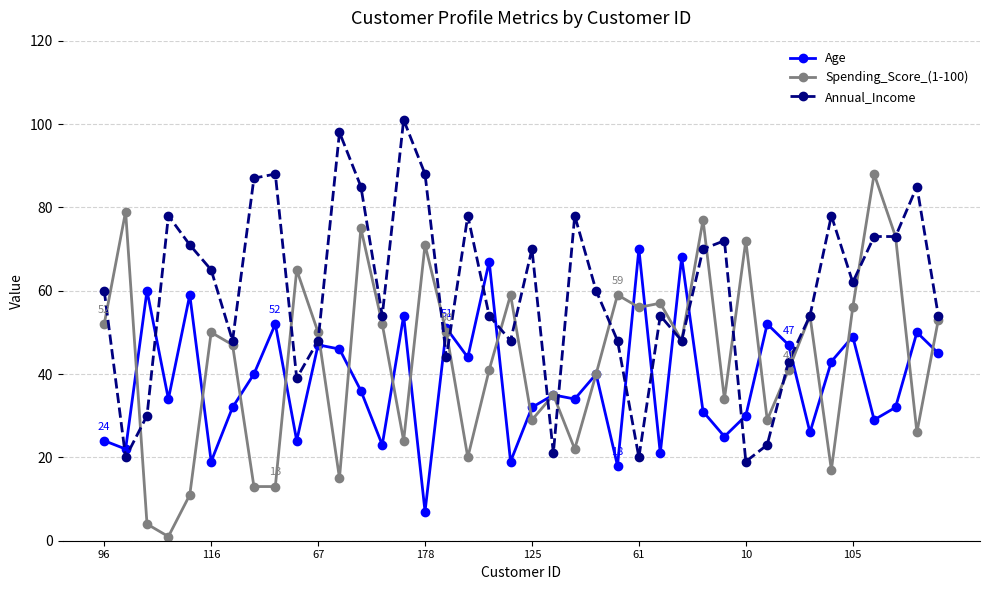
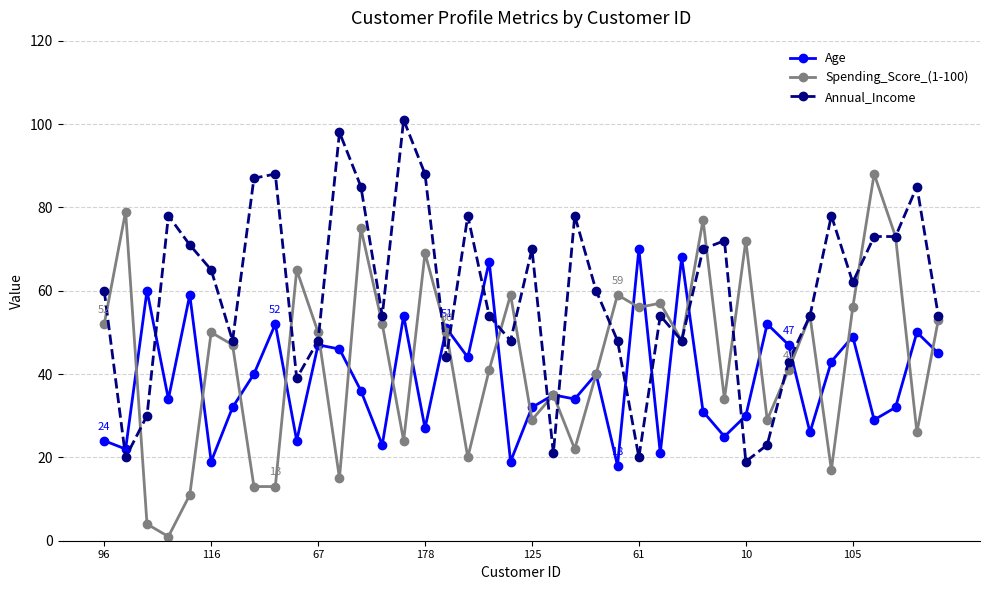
  {
    "Age": {
      "116": 19,
      "67": 47,
-     "178": 7,
+     "178": 27,
      "125": 32,
      "61": 70,
      "10": 30,
      "105": 49
    },
    "Spending_Score_(1-100)": {
      "116": 50,
      "67": 50,
-     "178": 71,
+     "178": 69,
      "125": 29,
      "61": 56,
      "10": 72,
      "105": 56
    },
    "Annual_Income": {
      "96": 60,
      "116": 65,
      "67": 48,
      "178": 88,
      "125": 70,
      "61": 20,
      "10": 19,
      "105": 62
    }
  }
